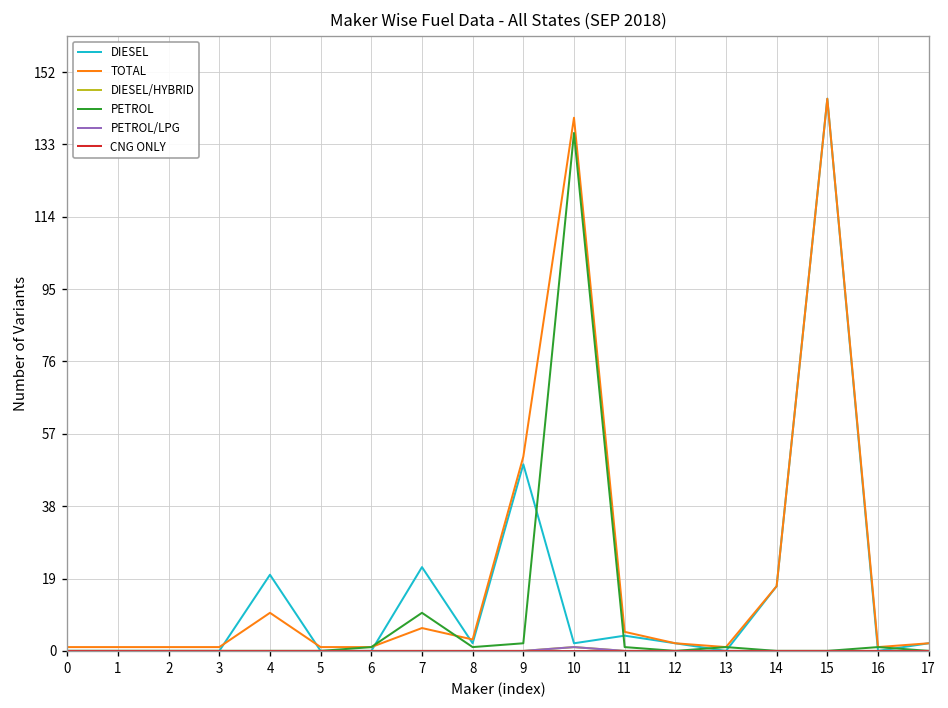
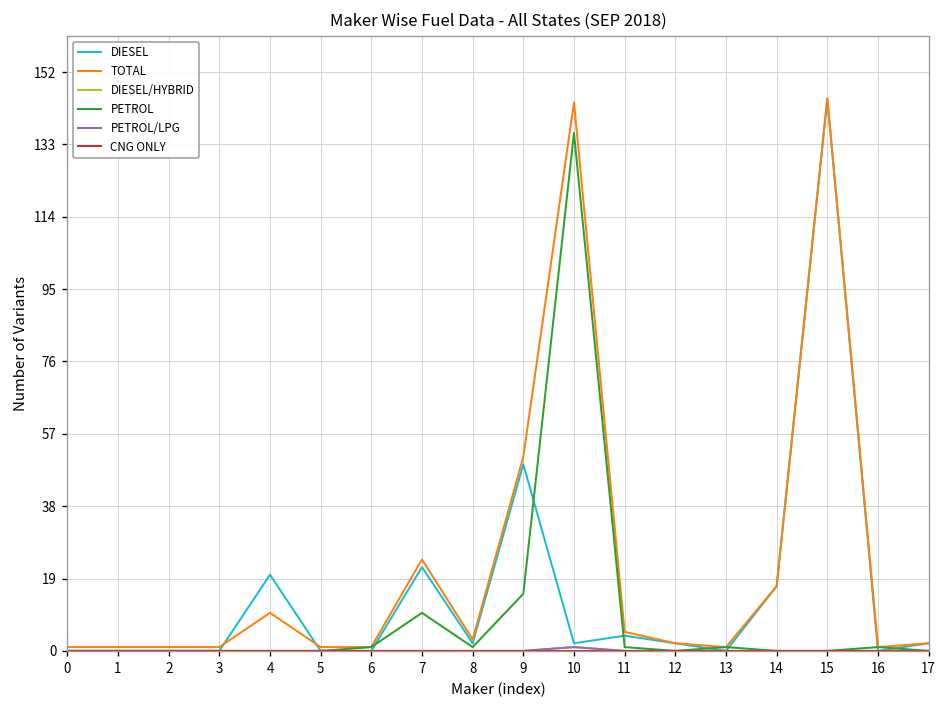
  {
    "DIESEL": {
      "4": 20,
      "7": 22,
      "8": 2,
      "9": 49,
      "10": 2,
      "11": 4
    },
    "TOTAL": {
      "0": 1,
      "1": 1,
      "2": 1,
      "3": 1,
      "4": 10,
      "5": 1,
-     "7": 6,
+     "7": 24,
      "8": 3,
      "9": 51,
-     "10": 140,
+     "10": 144,
      "11": 5
    },
    "PETROL/LPG": {
      "10": 1
    },
    "PETROL": {
      "7": 10,
      "8": 1,
-     "9": 2,
+     "9": 15,
      "10": 136,
      "11": 1
    },
    "CNG ONLY": {
      "10": 0
    }
  }
